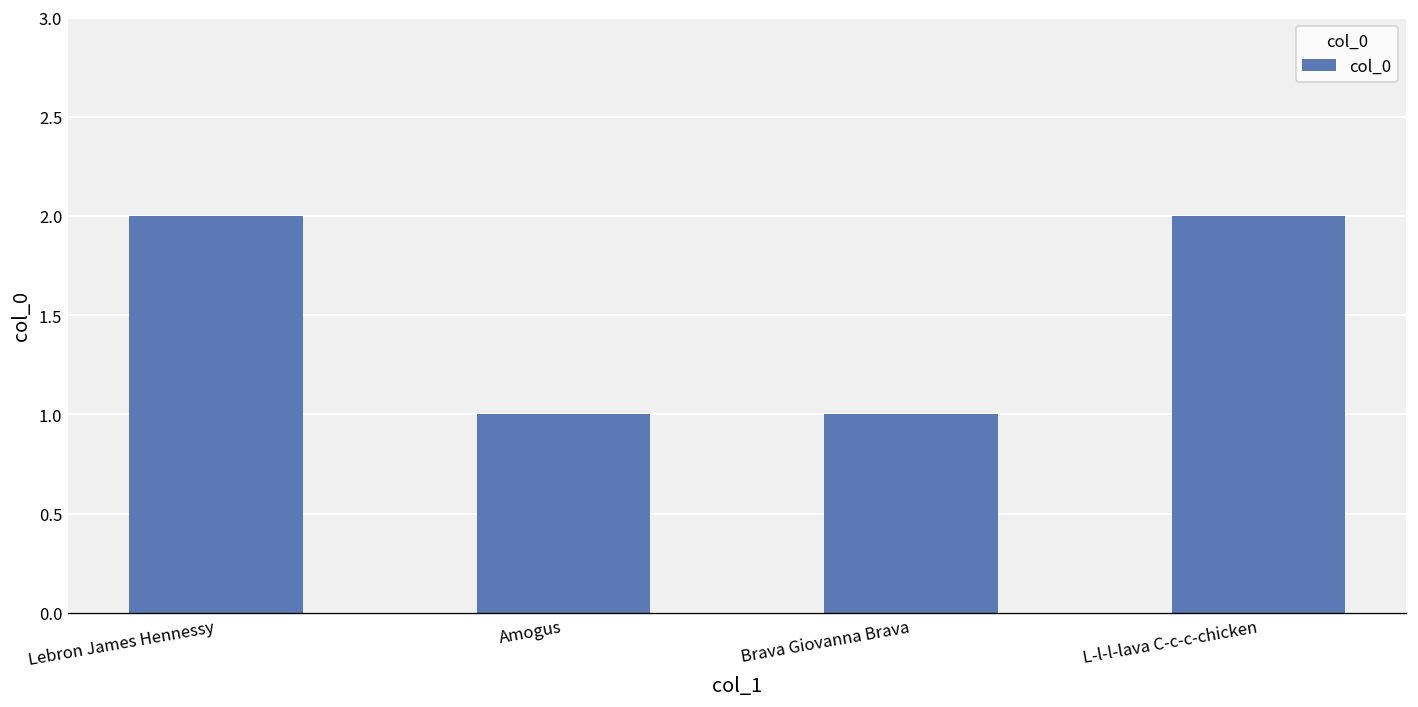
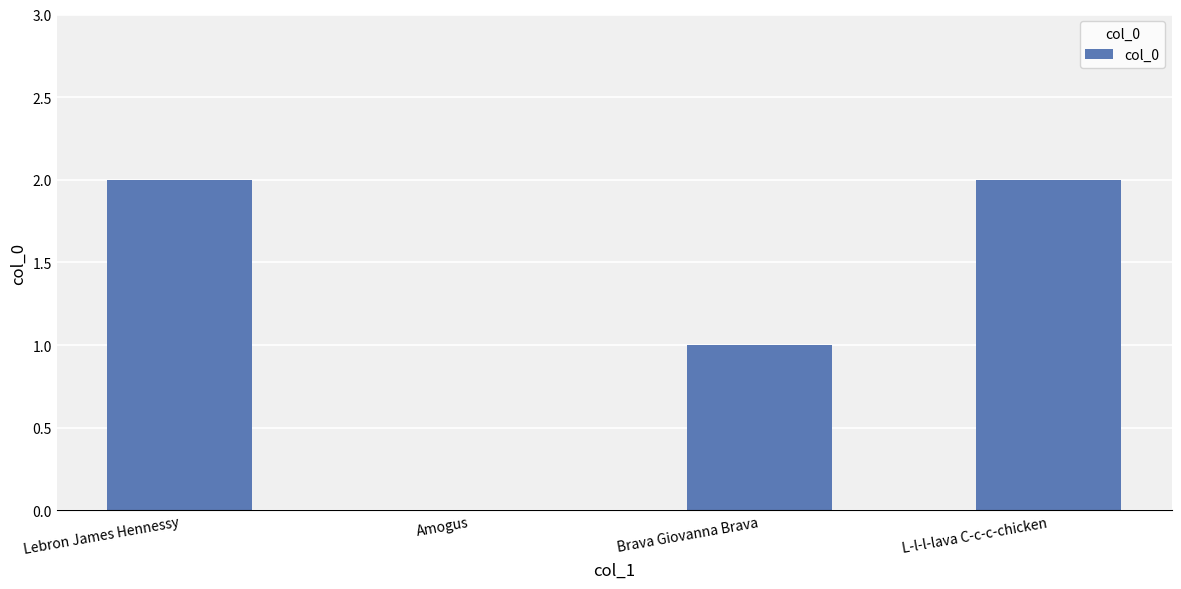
  {
    "Lebron James Hennessy": 2,
-   "Amogus": 1,
+   "Amogus": 0,
    "Brava Giovanna Brava": 1,
    "L-l-l-lava C-c-c-chicken": 2
  }
